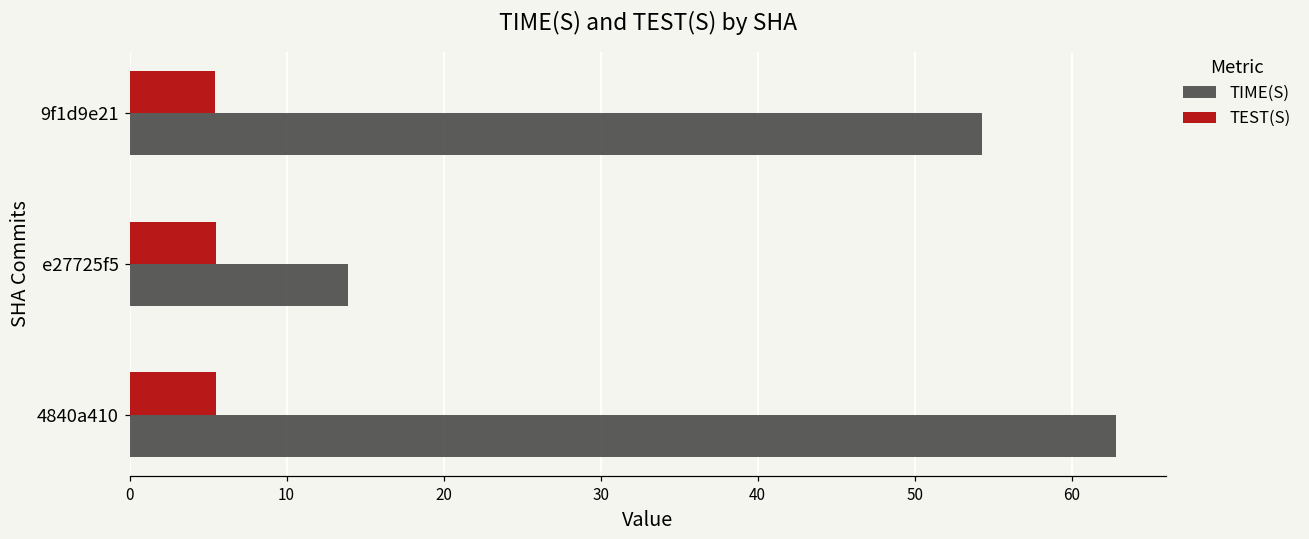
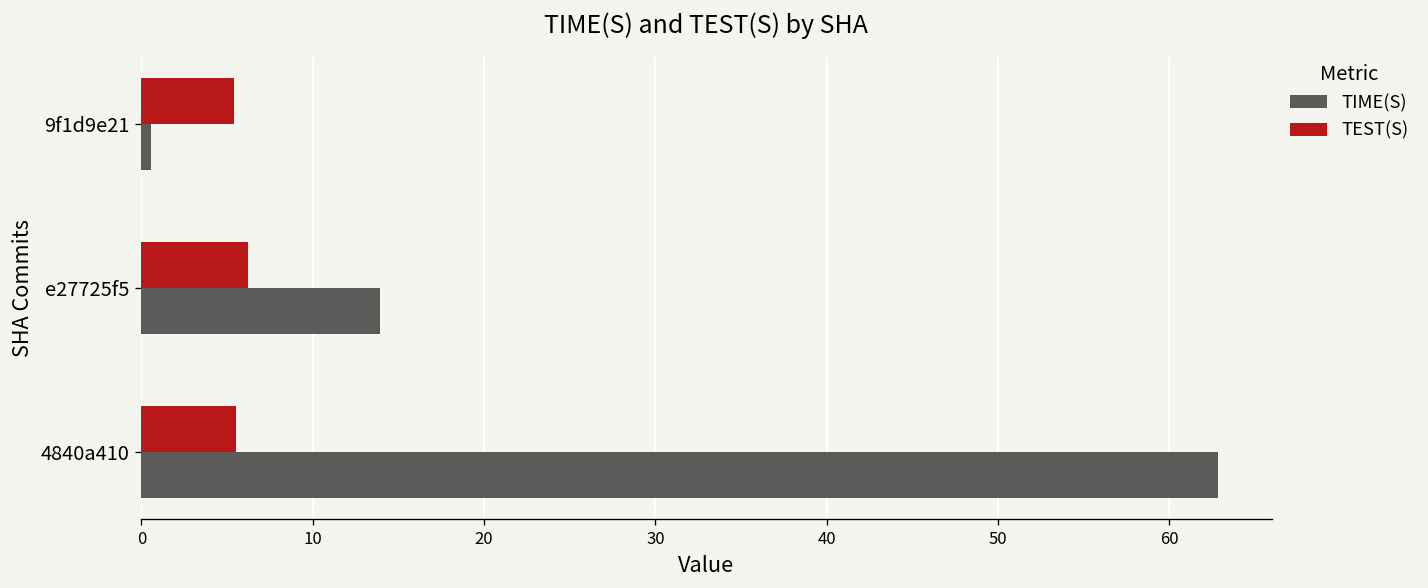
  {
    "TIME(S)": {
-     "9f1d9e21": 54.3,
+     "9f1d9e21": 0.5,
      "e27725f5": 13.9,
      "4840a410": 62.8
    },
    "TEST(S)": {
      "9f1d9e21": 5.4,
-     "e27725f5": 5.5,
+     "e27725f5": 6.2,
      "4840a410": 5.5
    }
  }
